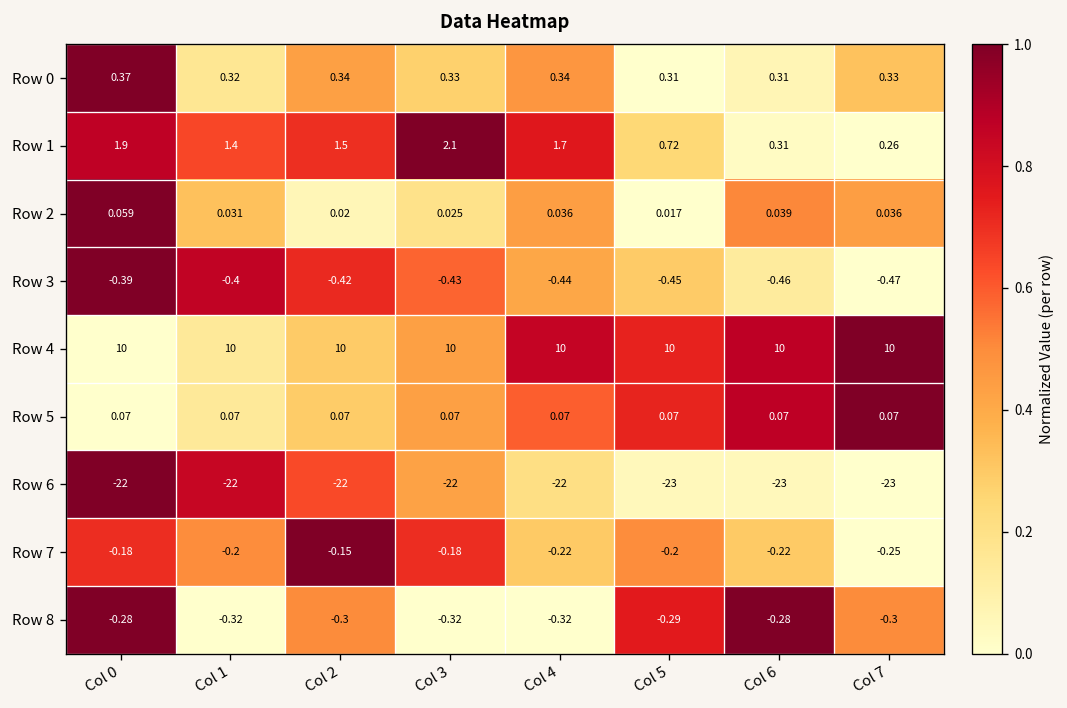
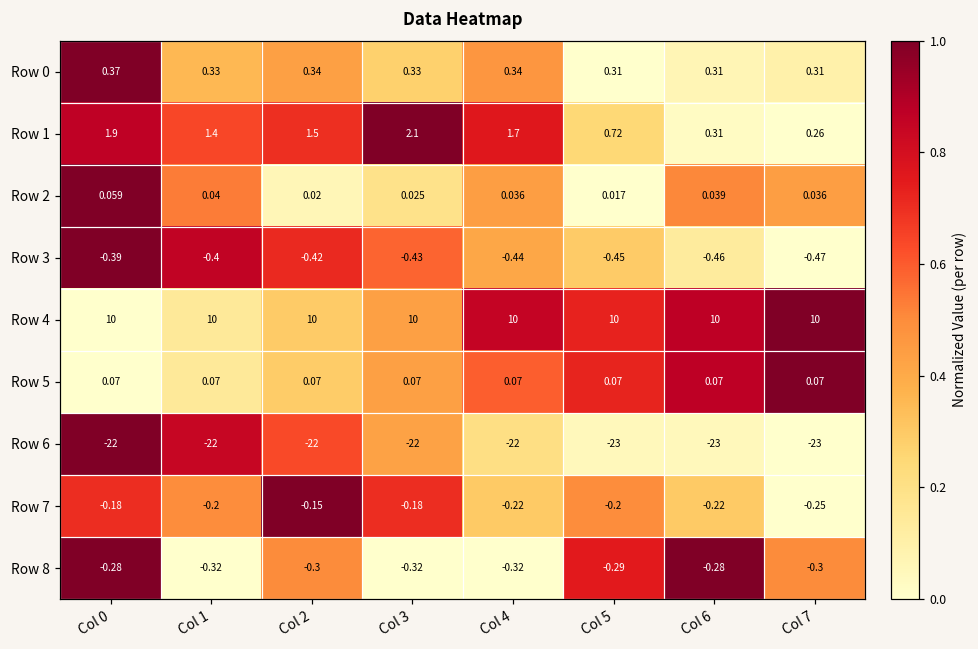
  {
    "Row 0": {
      "Col 0": 0.37,
-     "Col 1": 0.32,
+     "Col 1": 0.33,
      "Col 2": 0.34,
      "Col 3": 0.33,
      "Col 4": 0.34,
      "Col 5": 0.31,
      "Col 6": 0.31,
-     "Col 7": 0.33
+     "Col 7": 0.31
    },
    "Row 1": {
      "Col 0": 1.9,
      "Col 1": 1.4,
      "Col 2": 1.5,
      "Col 3": 2.1,
      "Col 4": 1.7,
      "Col 5": 0.72,
      "Col 6": 0.31,
      "Col 7": 0.26
    },
    "Row 2": {
      "Col 0": 0.059,
-     "Col 1": 0.031,
+     "Col 1": 0.04,
      "Col 2": 0.02,
      "Col 3": 0.025,
      "Col 4": 0.036,
      "Col 5": 0.017,
      "Col 6": 0.039,
      "Col 7": 0.036
    },
    "Row 3": {
      "Col 0": -0.39,
      "Col 1": -0.4,
      "Col 2": -0.42,
      "Col 3": -0.43,
      "Col 4": -0.44,
      "Col 5": -0.45,
      "Col 6": -0.46,
      "Col 7": -0.47
    },
    "Row 4": {
      "Col 0": 10,
      "Col 1": 10,
      "Col 2": 10,
      "Col 3": 10,
      "Col 4": 10,
      "Col 5": 10,
      "Col 6": 10,
      "Col 7": 10
    },
    "Row 5": {
      "Col 0": 0.07,
      "Col 1": 0.07,
      "Col 2": 0.07,
      "Col 3": 0.07,
      "Col 4": 0.07,
      "Col 5": 0.07,
      "Col 6": 0.07,
      "Col 7": 0.07
    },
    "Row 6": {
      "Col 0": -22,
      "Col 1": -22,
      "Col 2": -22,
      "Col 3": -22,
      "Col 4": -22,
      "Col 5": -23,
      "Col 6": -23,
      "Col 7": -23
    },
    "Row 7": {
      "Col 0": -0.18,
      "Col 1": -0.2,
      "Col 2": -0.15,
      "Col 3": -0.18,
      "Col 4": -0.22,
      "Col 5": -0.2,
      "Col 6": -0.22,
      "Col 7": -0.25
    },
    "Row 8": {
      "Col 0": -0.28,
      "Col 1": -0.32,
      "Col 2": -0.3,
      "Col 3": -0.32,
      "Col 4": -0.32,
      "Col 5": -0.29,
      "Col 6": -0.28,
      "Col 7": -0.3
    }
  }
